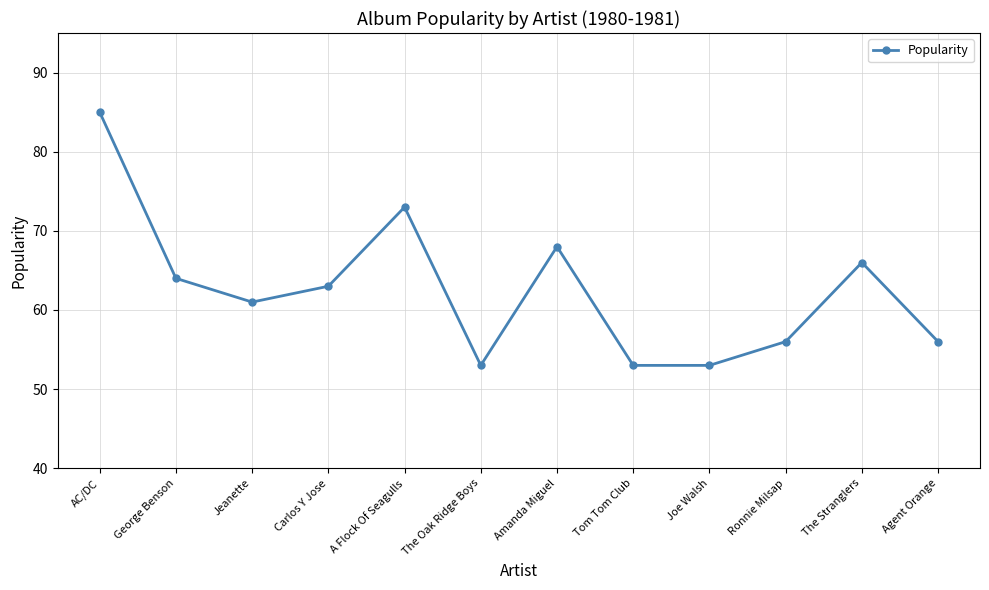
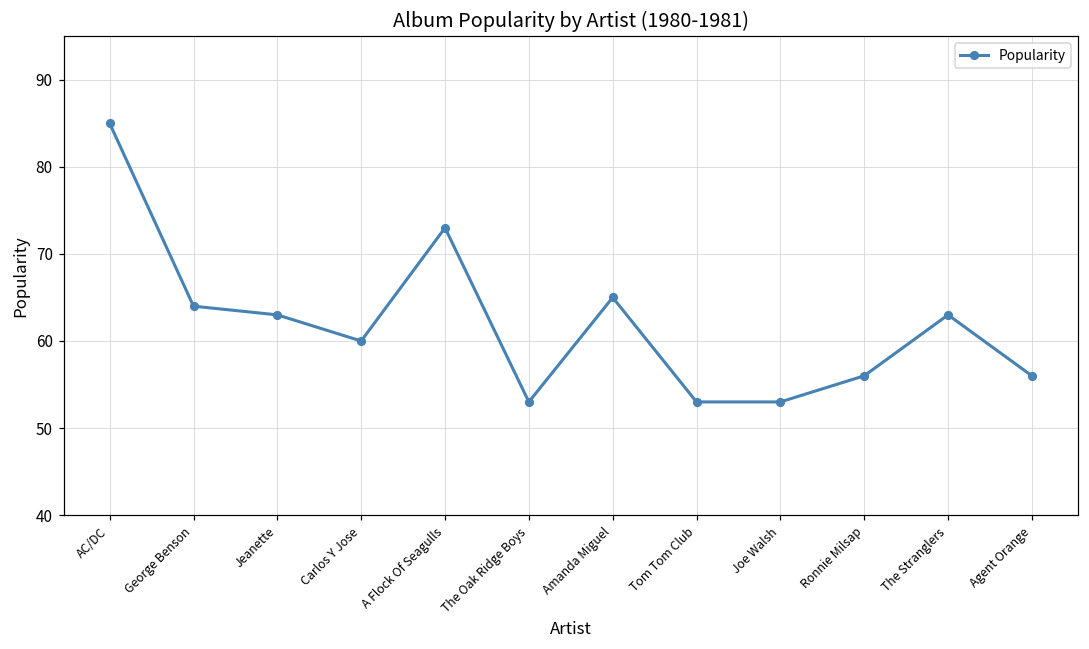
  {
    "AC/DC": 85,
    "George Benson": 64,
-   "Jeanette": 61,
-   "Carlos Y Jose": 63,
+   "Jeanette": 63,
+   "Carlos Y Jose": 60,
    "A Flock Of Seagulls": 73,
    "The Oak Ridge Boys": 53,
-   "Amanda Miguel": 68,
+   "Amanda Miguel": 65,
    "Tom Tom Club": 53,
    "Joe Walsh": 53,
    "Ronnie Milsap": 56,
-   "The Stranglers": 66,
+   "The Stranglers": 63,
    "Agent Orange": 56
  }
